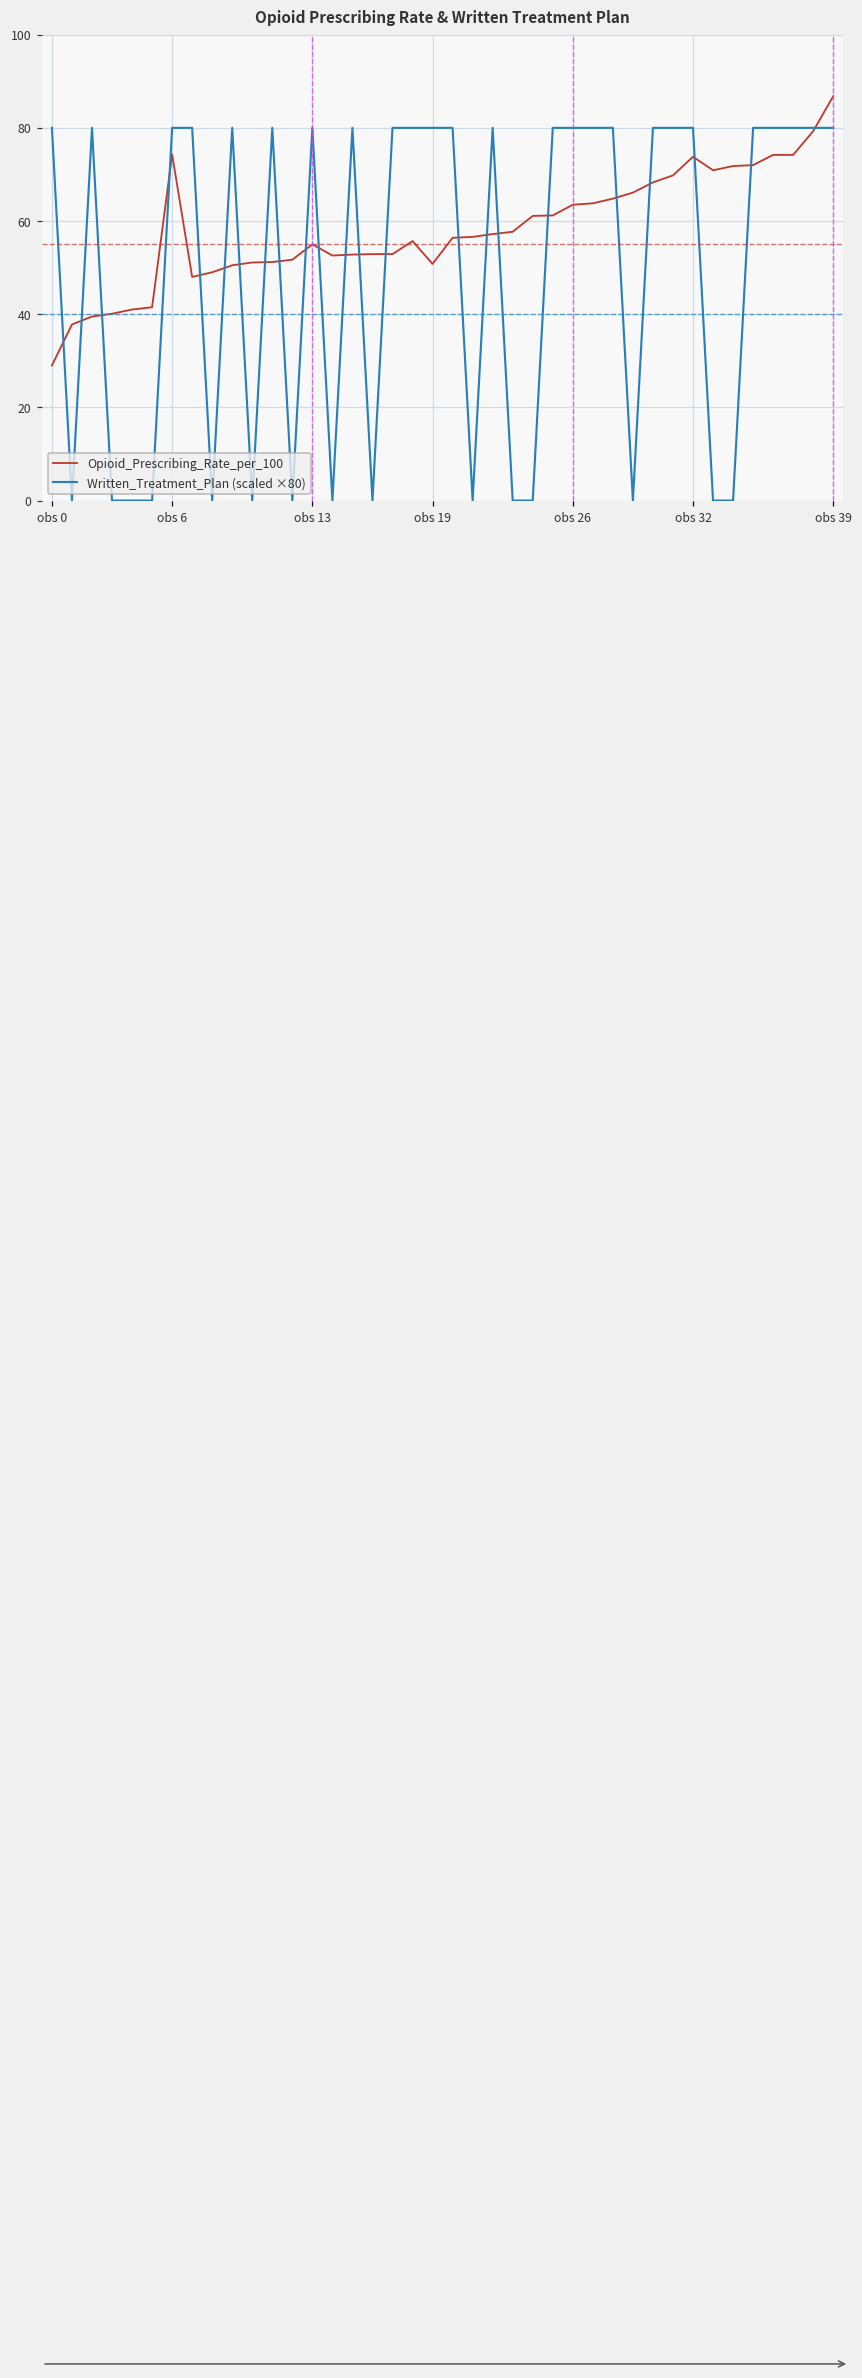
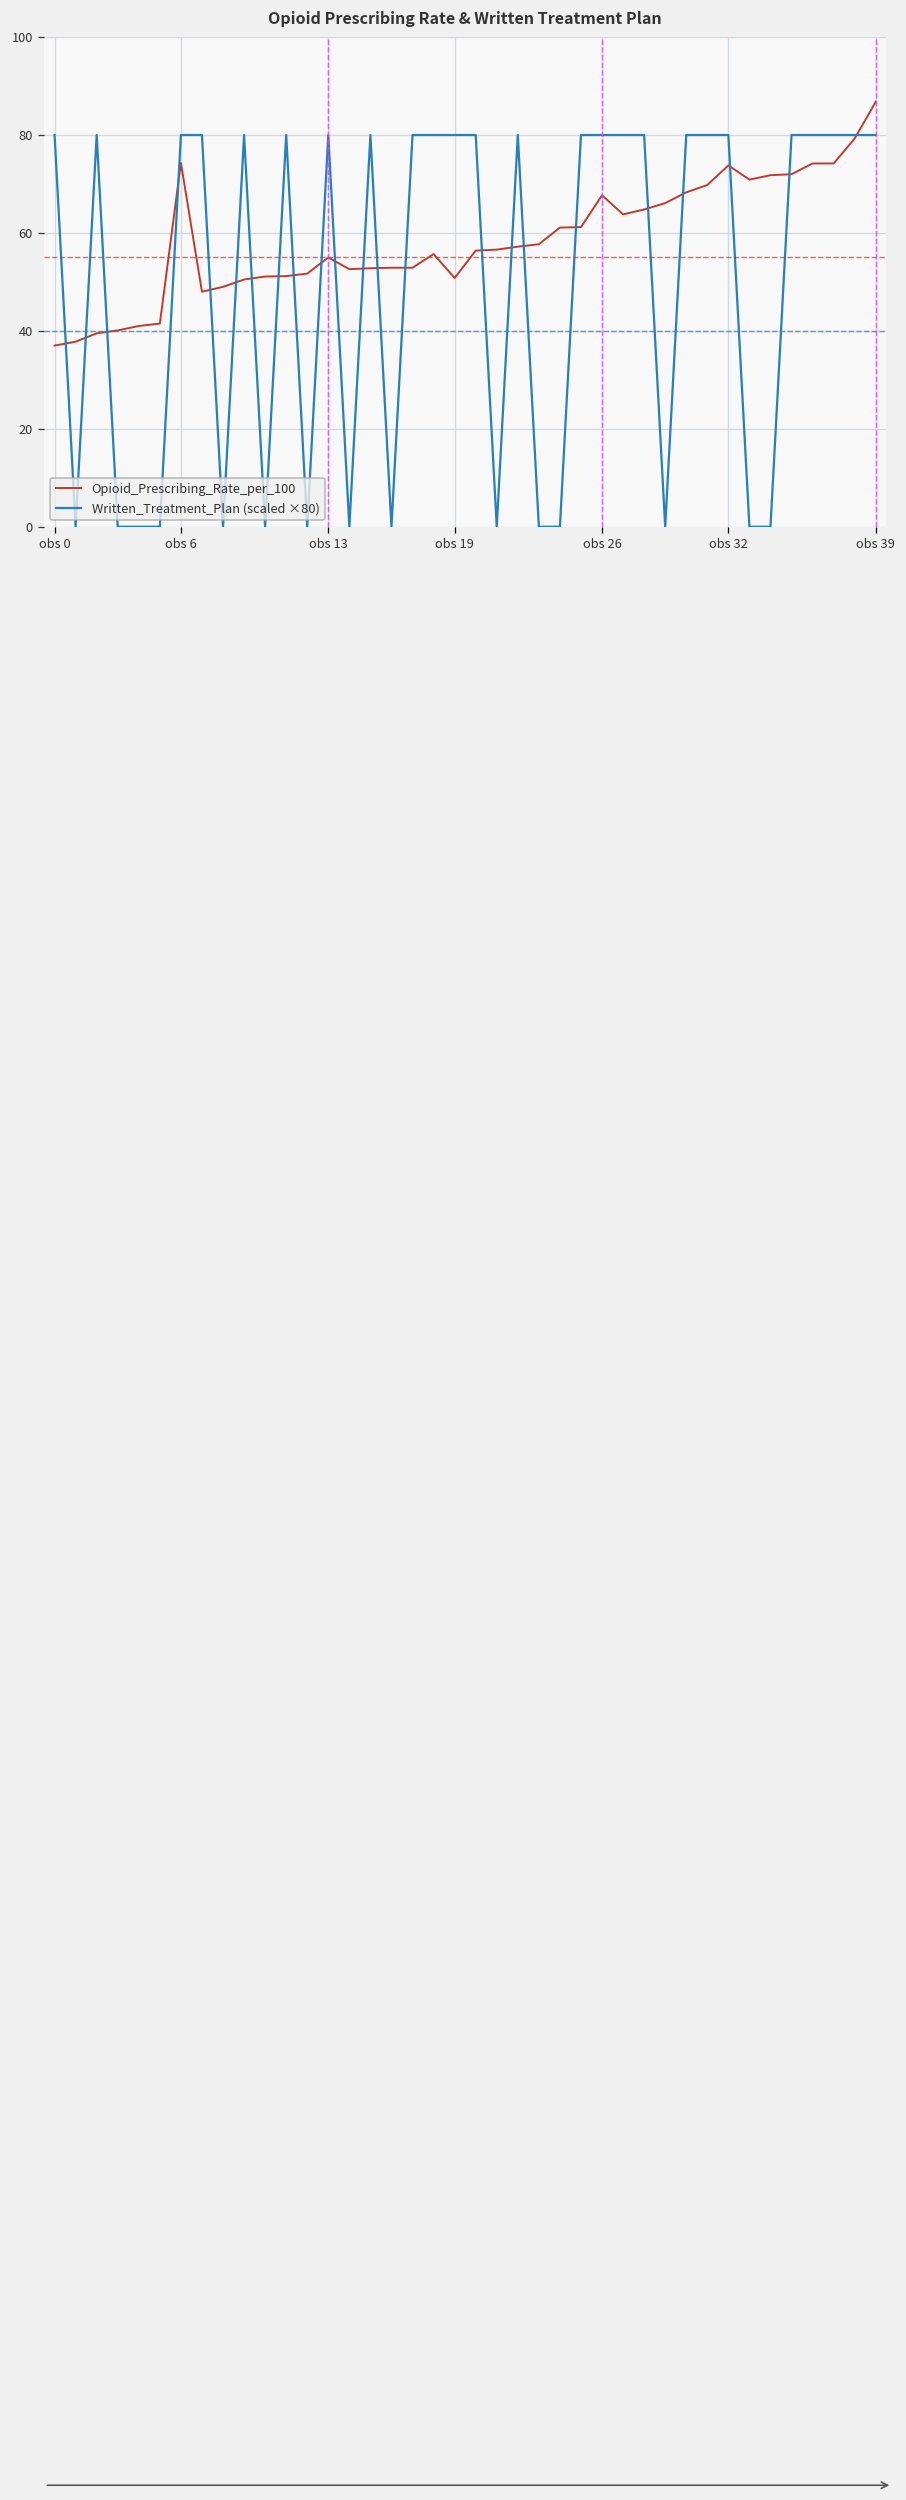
  {
    "Opioid_Prescribing_Rate_per_100": {
-     "obs 0": 29,
+     "obs 0": 37,
      "obs 6": 74,
      "obs 13": 55,
      "obs 19": 51,
-     "obs 26": 64,
+     "obs 26": 68,
      "obs 32": 74,
      "obs 39": 87
    },
    "Written_Treatment_Plan (scaled ×80)": {
      "obs 0": 80,
      "obs 6": 80,
      "obs 13": 80,
      "obs 19": 80,
      "obs 26": 80,
      "obs 32": 80,
      "obs 39": 80
    }
  }
